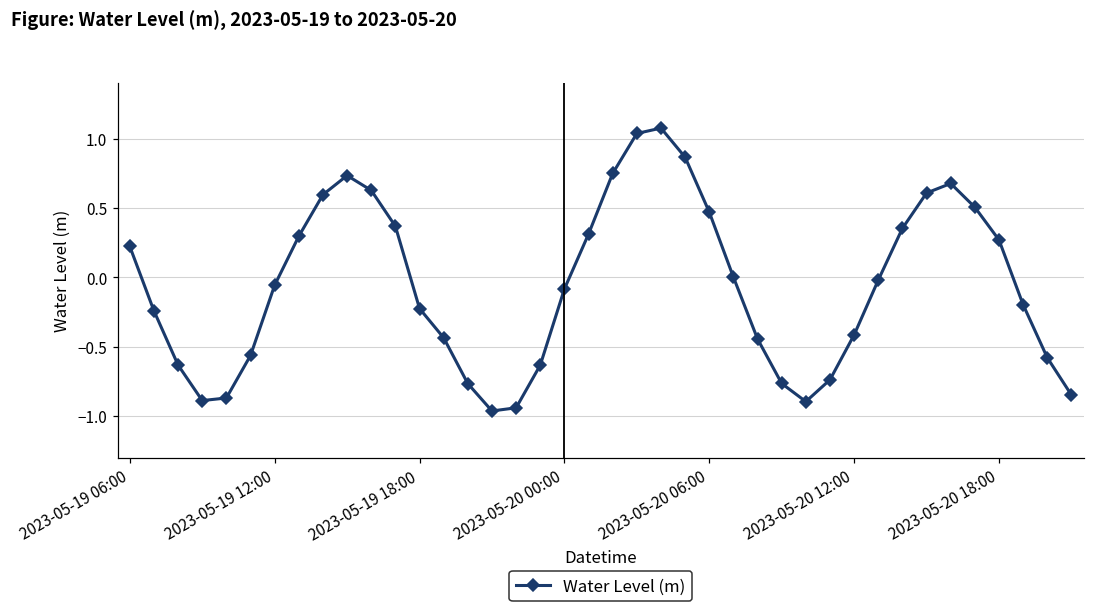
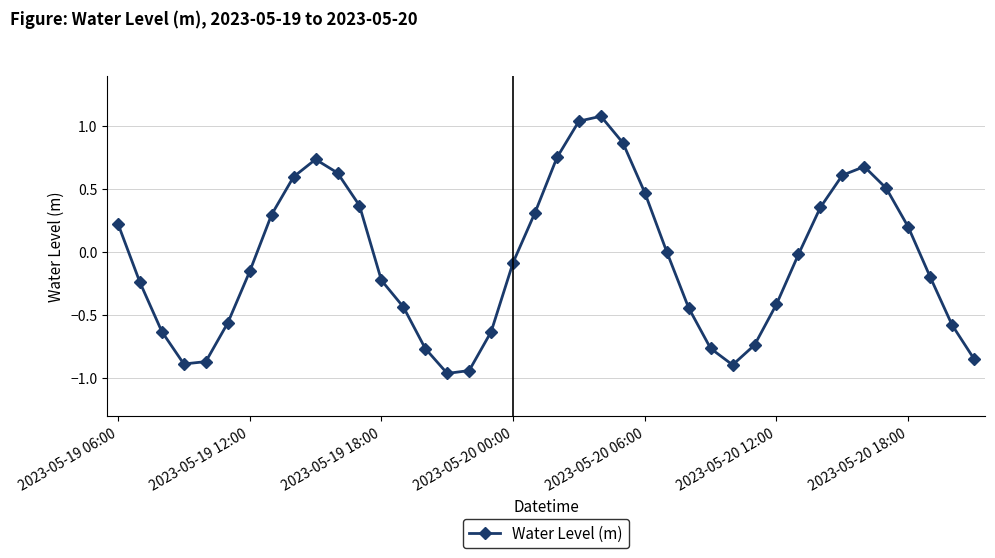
  {
    "2023-05-19 06:00": 0.22,
-   "2023-05-19 12:00": -0.06,
+   "2023-05-19 12:00": -0.15,
    "2023-05-19 18:00": -0.22,
    "2023-05-20 00:00": -0.08,
    "2023-05-20 06:00": 0.47,
    "2023-05-20 12:00": -0.41,
-   "2023-05-20 18:00": 0.27
+   "2023-05-20 18:00": 0.20
  }
